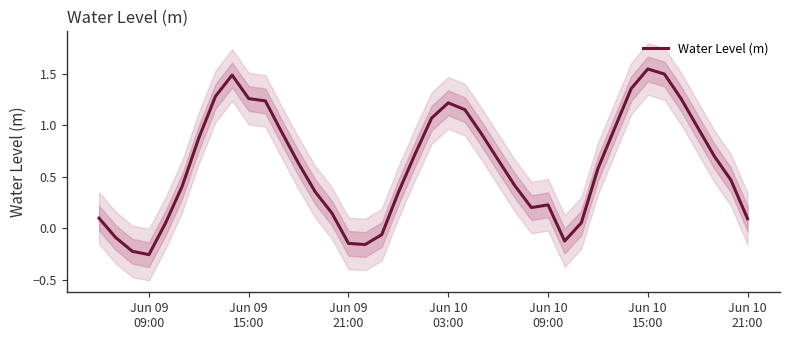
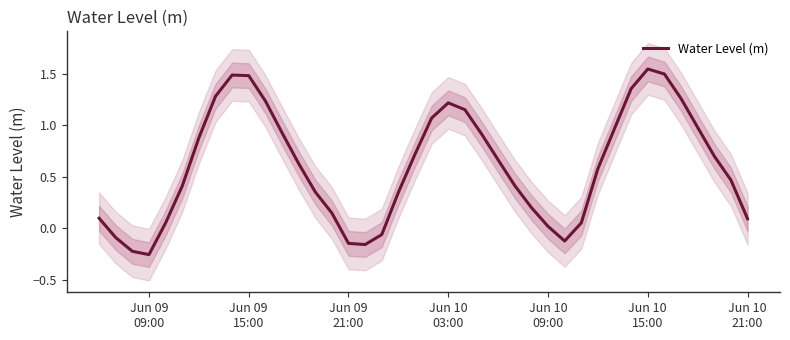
  {
    "Water Level (m)": {
      "Jun 09 09:00": -0.25,
-     "Jun 09 15:00": 1.26,
+     "Jun 09 15:00": 1.48,
      "Jun 09 21:00": -0.15,
      "Jun 10 03:00": 1.22,
-     "Jun 10 09:00": 0.23,
+     "Jun 10 09:00": 0.02,
      "Jun 10 15:00": 1.54,
      "Jun 10 21:00": 0.09
    }
  }
